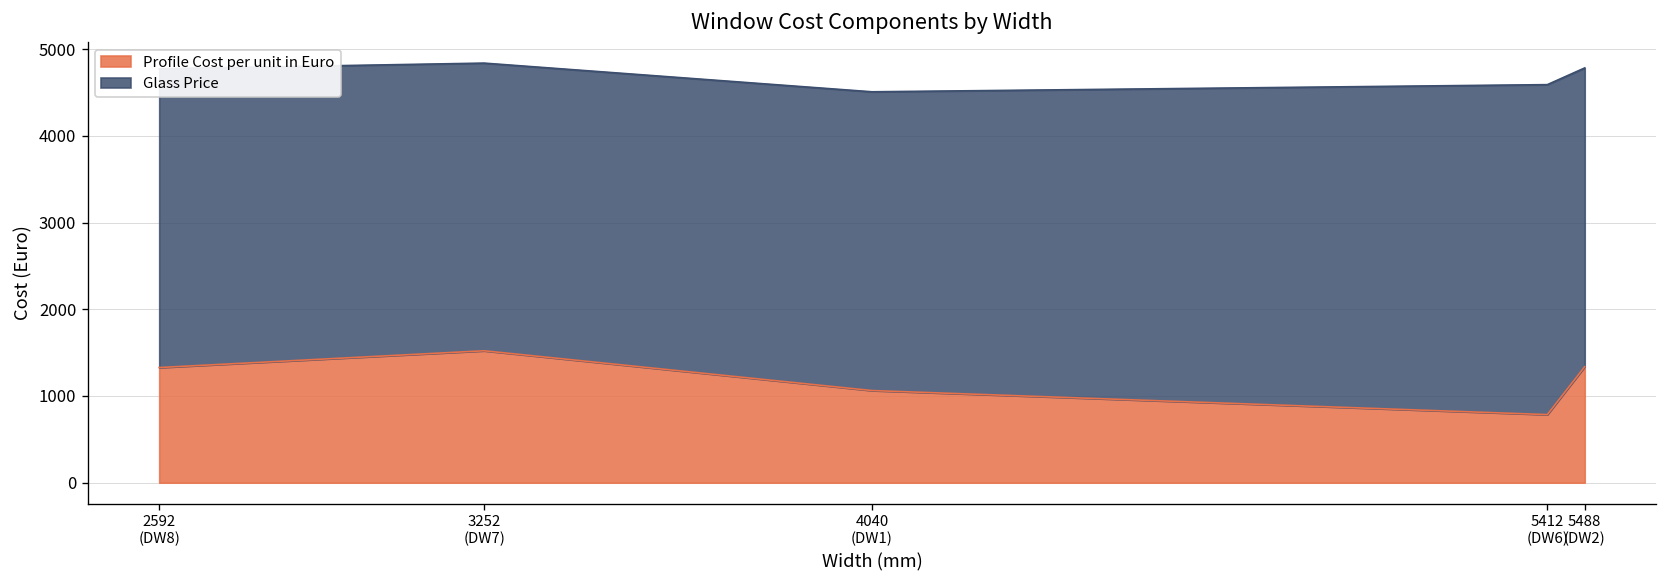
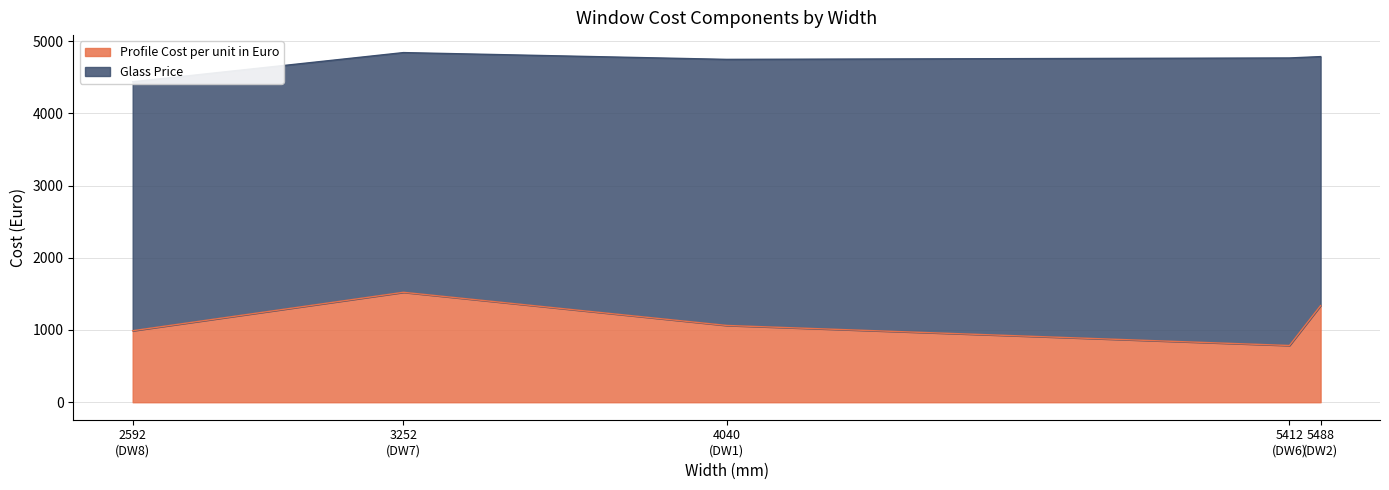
  {
    "Profile Cost per unit in Euro": {
-     "2592 (DW8)": 1300,
+     "2592 (DW8)": 1000,
      "3252 (DW7)": 1500,
      "4040 (DW1)": 1100,
      "5412 (DW6)": 800,
      "5488 (DW2)": 1300
    },
    "Glass Price": {
      "3252 (DW7)": 3300,
-     "4040 (DW1)": 3400,
-     "5412 (DW6)": 3800,
+     "4040 (DW1)": 3700,
+     "5412 (DW6)": 4000,
      "5488 (DW2)": 3400
    }
  }
